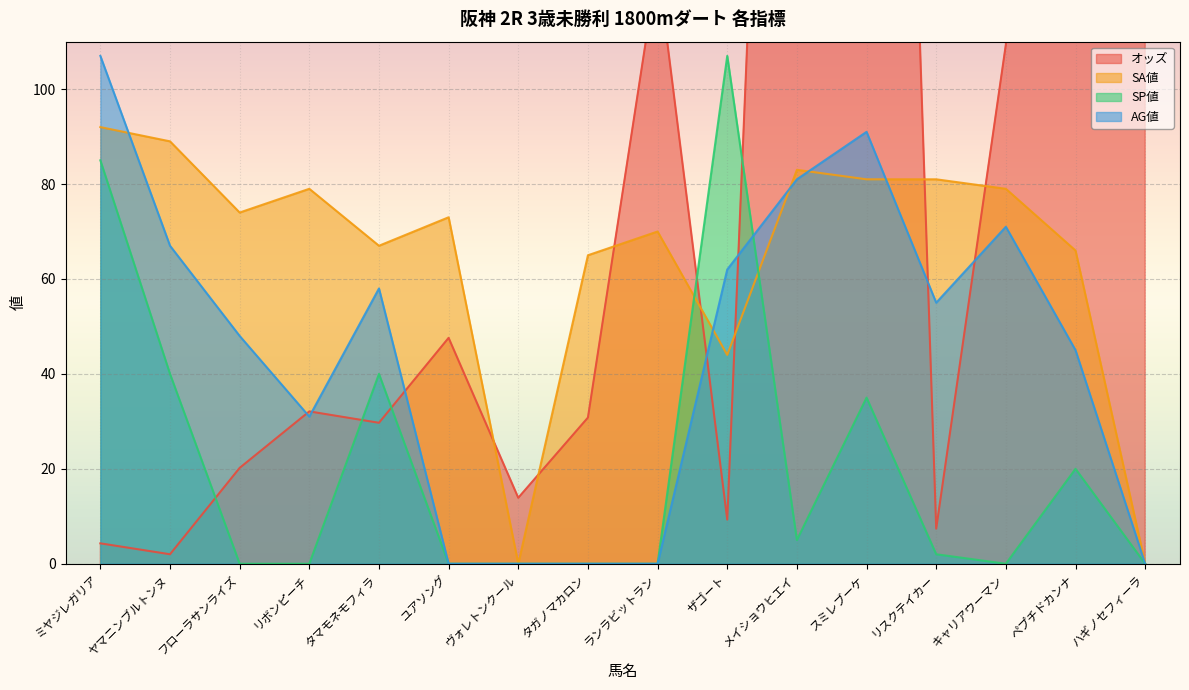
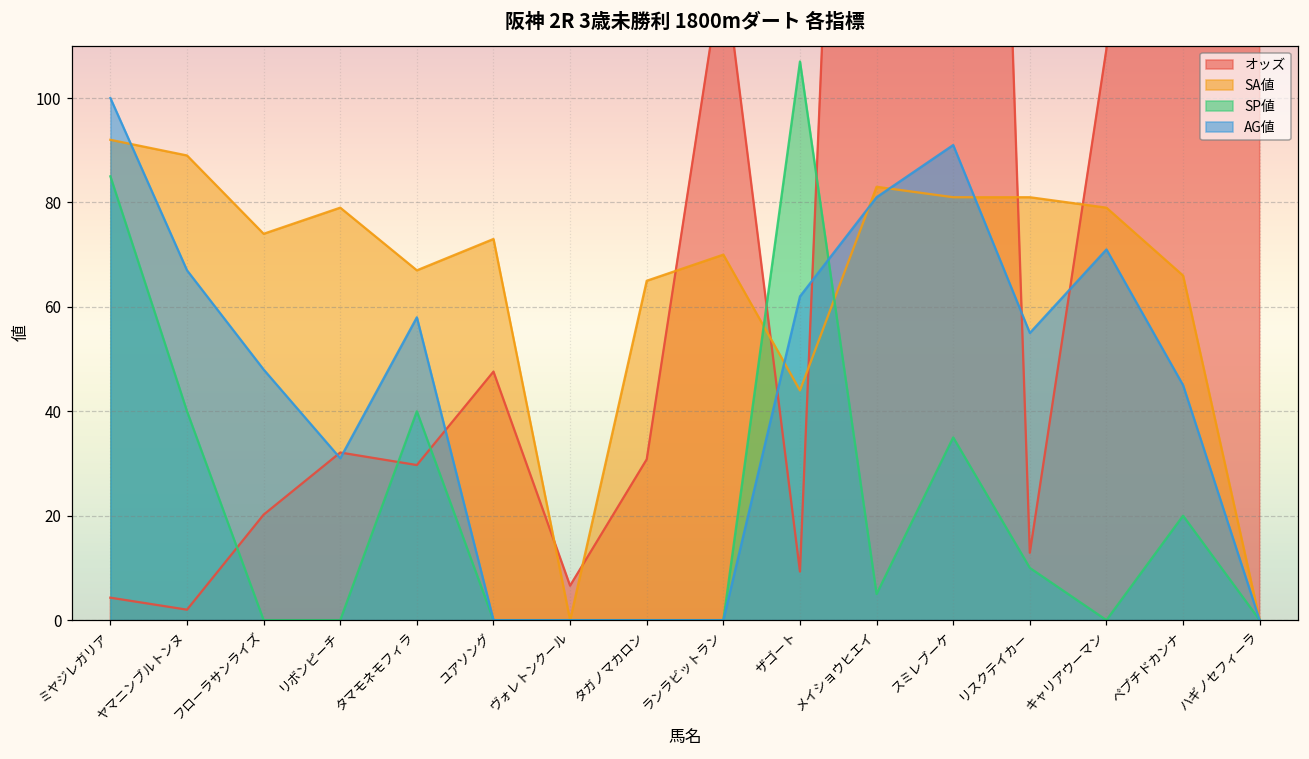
  {
    "オッズ": {
      "ミヤジレガリア": 4,
      "ヤマニンブルトンヌ": 2,
      "フローラサンライズ": 20,
      "リボンピーチ": 32,
      "タマモネモフィラ": 30,
      "ユアソング": 48,
-     "ヴォレトンクール": 14,
+     "ヴォレトンクール": 7,
      "タガノマカロン": 31,
      "ザゴート": 9,
-     "リスクテイカー": 7,
+     "リスクテイカー": 13,
      "キャリアウーマン": 109
    },
    "SA値": {
      "ミヤジレガリア": 92,
      "ヤマニンブルトンヌ": 89,
      "フローラサンライズ": 74,
      "リボンピーチ": 79,
      "タマモネモフィラ": 67,
      "ユアソング": 73,
      "タガノマカロン": 65,
      "ランラビットラン": 70,
      "ザゴート": 44,
      "メイショウヒエイ": 83,
      "スミレブーケ": 81,
      "リスクテイカー": 81,
      "キャリアウーマン": 79,
      "ペプチドカンナ": 66
    },
    "SP値": {
      "ミヤジレガリア": 85,
      "ヤマニンブルトンヌ": 40,
      "フローラサンライズ": 0,
      "リボンピーチ": 0,
      "タマモネモフィラ": 40,
      "ザゴート": 107,
      "メイショウヒエイ": 5,
      "スミレブーケ": 35,
-     "リスクテイカー": 2,
+     "リスクテイカー": 10,
      "キャリアウーマン": 0,
      "ペプチドカンナ": 20
    },
    "AG値": {
-     "ミヤジレガリア": 107,
+     "ミヤジレガリア": 100,
      "ヤマニンブルトンヌ": 67,
      "フローラサンライズ": 48,
      "リボンピーチ": 31,
      "タマモネモフィラ": 58,
      "ザゴート": 62,
      "メイショウヒエイ": 81,
      "スミレブーケ": 91,
      "リスクテイカー": 55,
      "キャリアウーマン": 71,
      "ペプチドカンナ": 45
    }
  }
